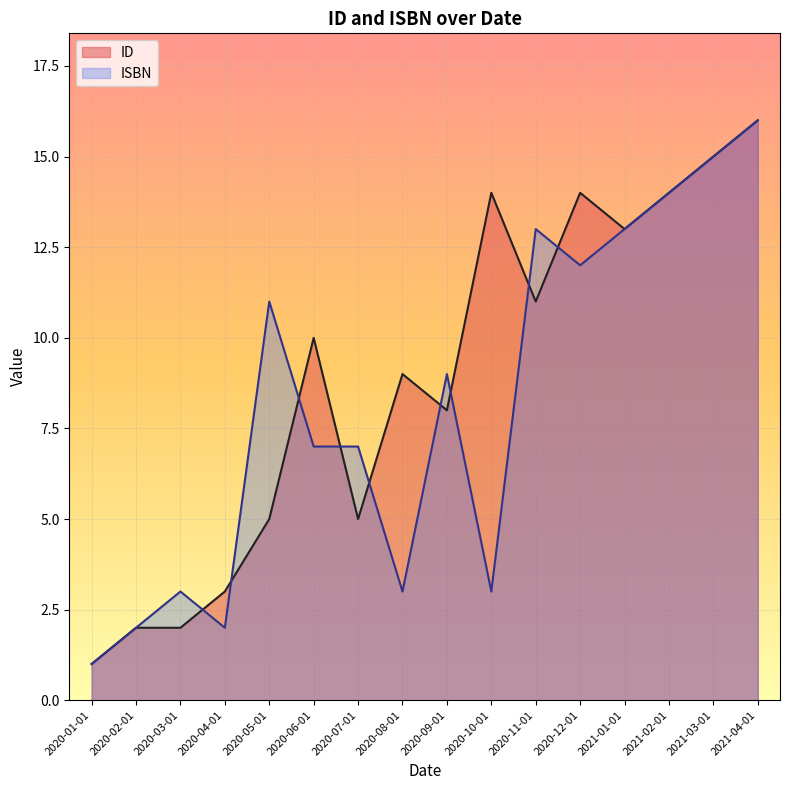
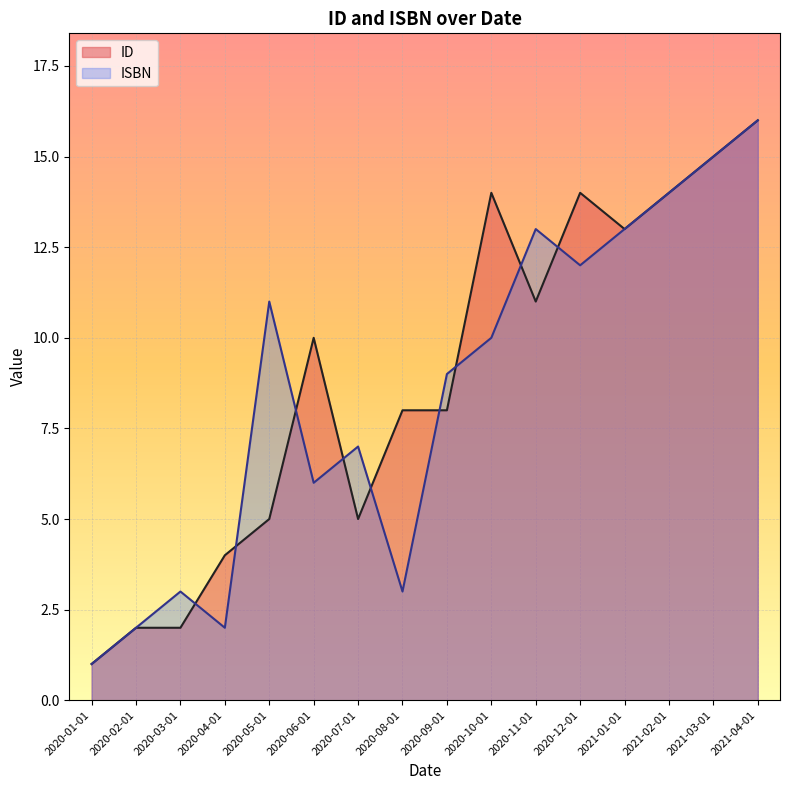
  {
    "ID": {
      "2020-03-01": 2,
-     "2020-04-01": 3,
+     "2020-04-01": 4,
      "2020-05-01": 5,
      "2020-06-01": 10,
      "2020-07-01": 5,
-     "2020-08-01": 9,
+     "2020-08-01": 8,
      "2020-09-01": 8,
      "2020-10-01": 14,
      "2020-11-01": 11,
      "2020-12-01": 14
    },
    "ISBN": {
      "2020-03-01": 3,
      "2020-04-01": 2,
      "2020-05-01": 11,
-     "2020-06-01": 7,
+     "2020-06-01": 6,
      "2020-07-01": 7,
      "2020-08-01": 3,
      "2020-09-01": 9,
-     "2020-10-01": 3,
+     "2020-10-01": 10,
      "2020-11-01": 13,
      "2020-12-01": 12
    }
  }
